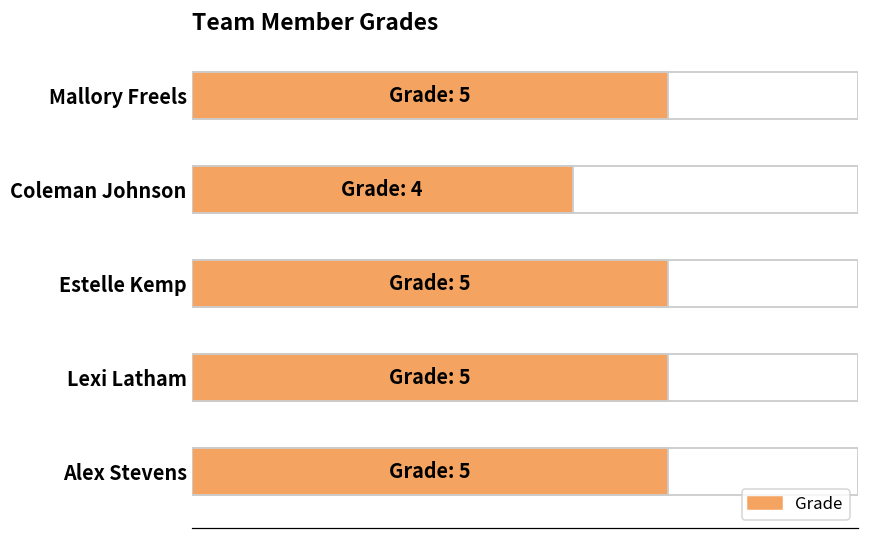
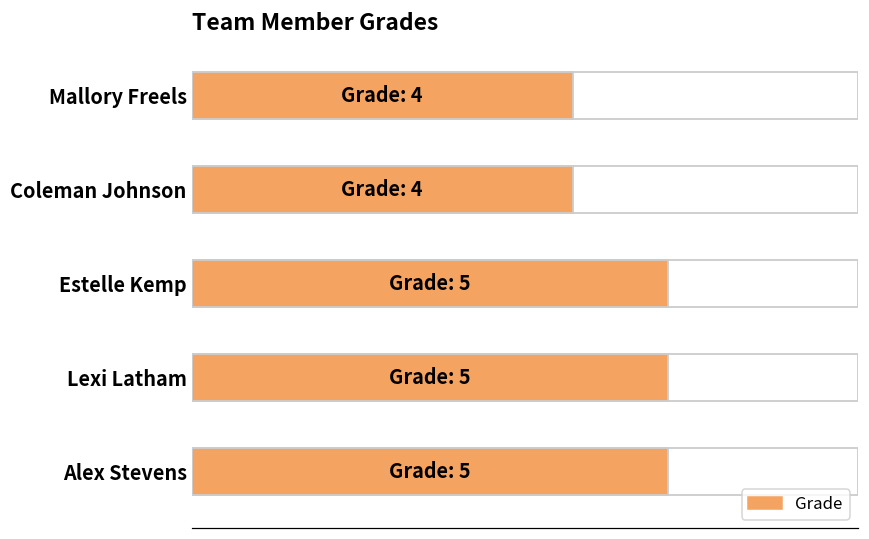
  {
    "Grade": {
-     "Mallory Freels": 5
+     "Mallory Freels": 4
    }
  }
